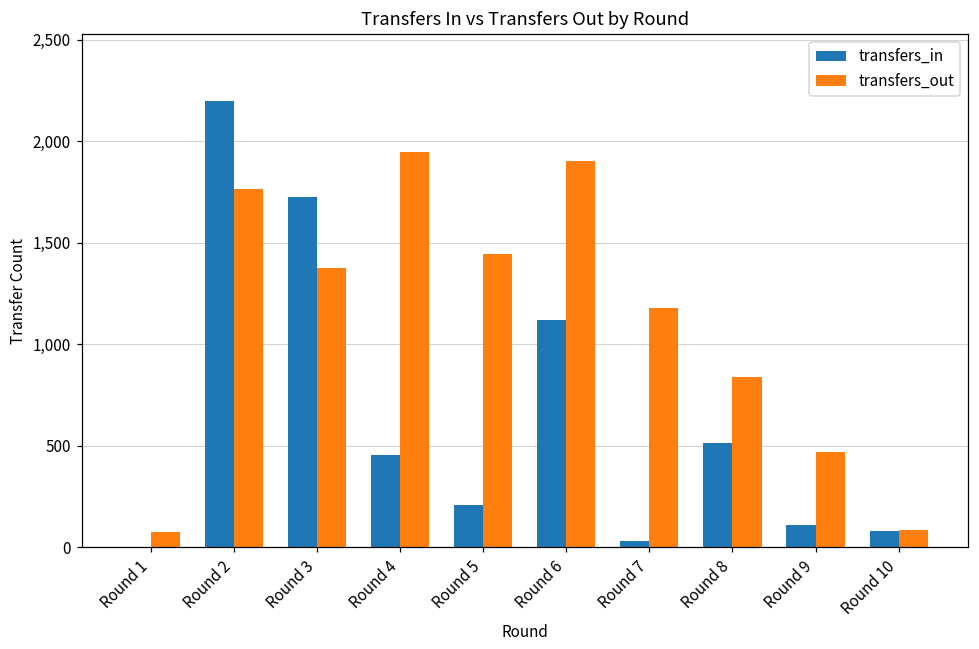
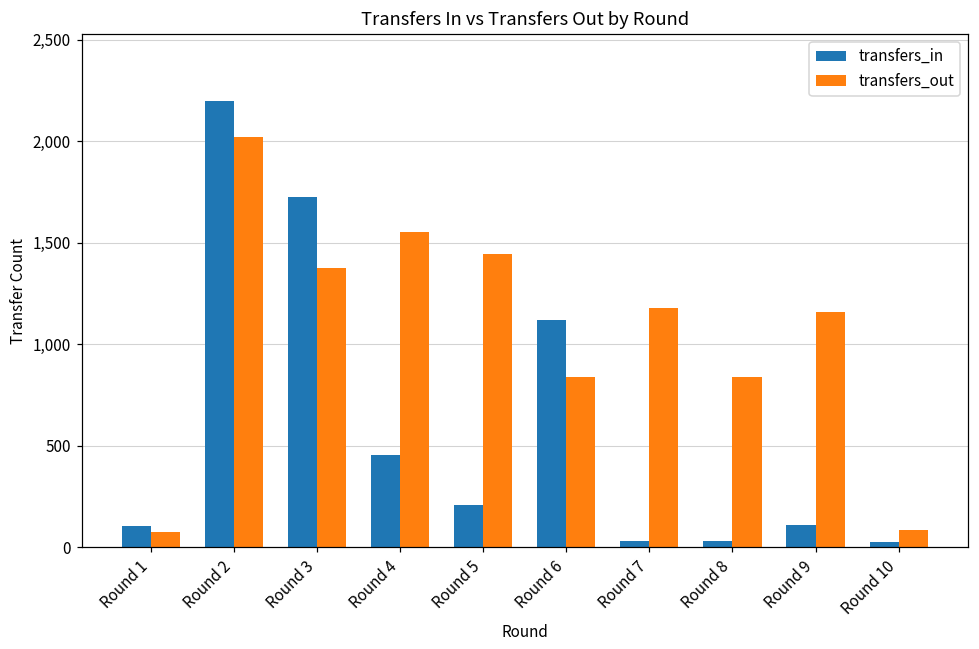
  {
    "transfers_in": {
-     "Round 1": "0",
+     "Round 1": "100",
      "Round 2": "2,200",
      "Round 3": "1,720",
      "Round 4": "460",
      "Round 5": "210",
      "Round 6": "1,120",
      "Round 7": "30",
-     "Round 8": "520",
+     "Round 8": "30",
      "Round 9": "110",
-     "Round 10": "80"
+     "Round 10": "30"
    },
    "transfers_out": {
      "Round 1": "80",
-     "Round 2": "1,770",
+     "Round 2": "2,020",
      "Round 3": "1,380",
-     "Round 4": "1,950",
+     "Round 4": "1,550",
      "Round 5": "1,450",
-     "Round 6": "1,910",
+     "Round 6": "840",
      "Round 7": "1,180",
      "Round 8": "840",
-     "Round 9": "470",
+     "Round 9": "1,160",
      "Round 10": "90"
    }
  }
